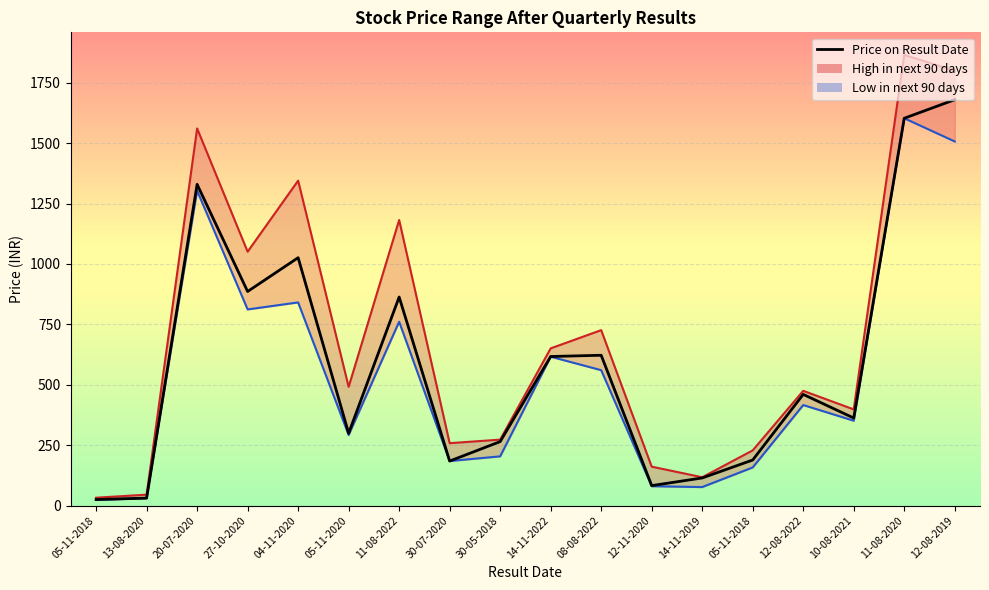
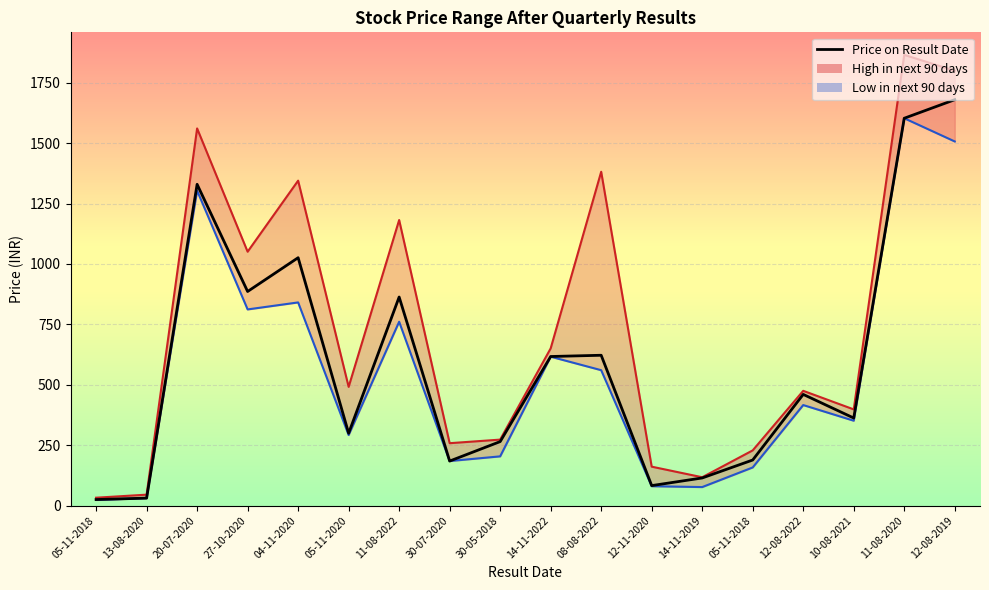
  {
    "High in next 90 days": {
      "13-08-2020": 50,
      "20-07-2020": 1560,
      "27-10-2020": 1050,
      "04-11-2020": 1340,
      "05-11-2020": 490,
      "11-08-2022": 1180,
      "30-07-2020": 260,
      "14-11-2022": 650,
-     "08-08-2022": 730,
+     "08-08-2022": 1380,
      "12-11-2020": 160,
      "12-08-2022": 470,
      "10-08-2021": 400
    },
    "Price on Result Date": {
      "20-07-2020": 1330,
      "27-10-2020": 890,
      "04-11-2020": 1030,
      "11-08-2022": 860,
      "08-08-2022": 620,
      "12-08-2022": 460,
      "10-08-2021": 360
    }
  }
